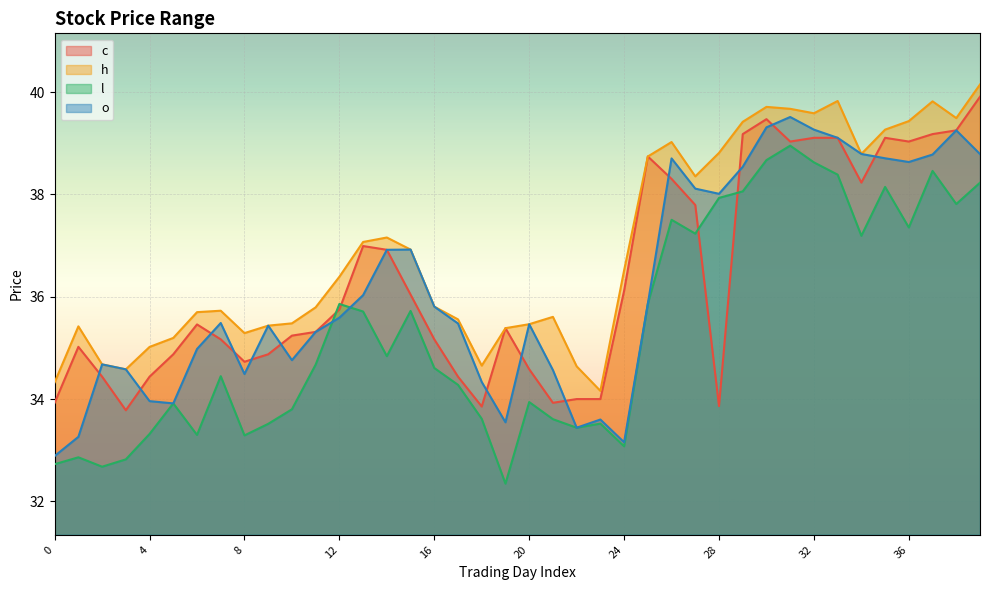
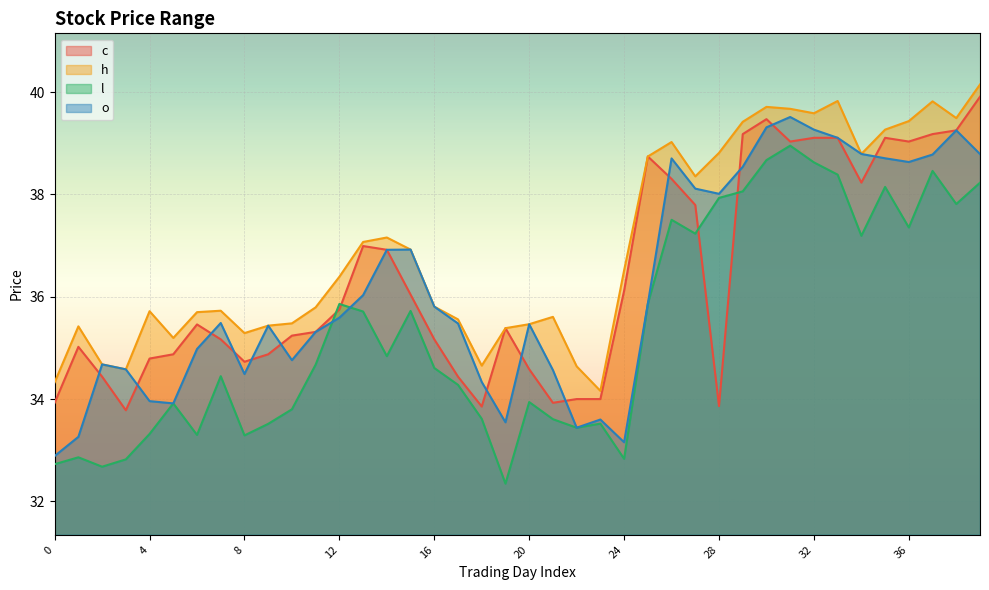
  {
    "c": {
      "0": 33.9,
-     "4": 34.4,
+     "4": 34.8,
      "8": 34.7,
      "12": 35.8,
      "16": 35.2,
      "20": 34.6,
      "24": 36.1,
      "28": 33.9,
      "32": 39.1,
      "36": 39.0
    },
    "h": {
      "0": 34.3,
-     "4": 35.0,
+     "4": 35.7,
      "8": 35.3,
      "12": 36.4,
      "24": 36.5,
      "28": 38.8,
      "32": 39.6,
      "36": 39.4
    },
    "l": {
      "0": 32.7,
      "4": 33.3,
      "8": 33.3,
      "12": 35.9,
      "16": 34.6,
      "20": 33.9,
-     "24": 33.1,
+     "24": 32.8,
      "28": 37.9,
      "32": 38.6,
      "36": 37.4
    },
    "o": {
      "0": 32.9,
      "4": 34.0,
      "8": 34.5,
      "12": 35.6,
      "24": 33.2,
      "28": 38.0,
      "32": 39.3,
      "36": 38.6
    }
  }
